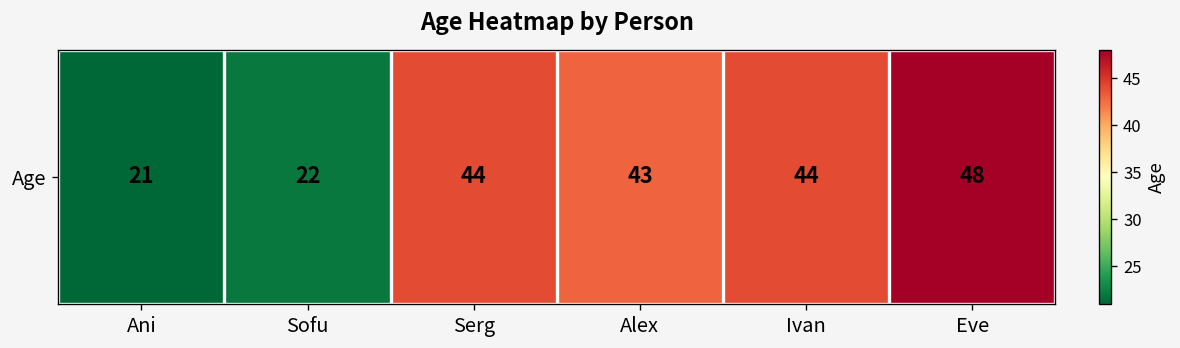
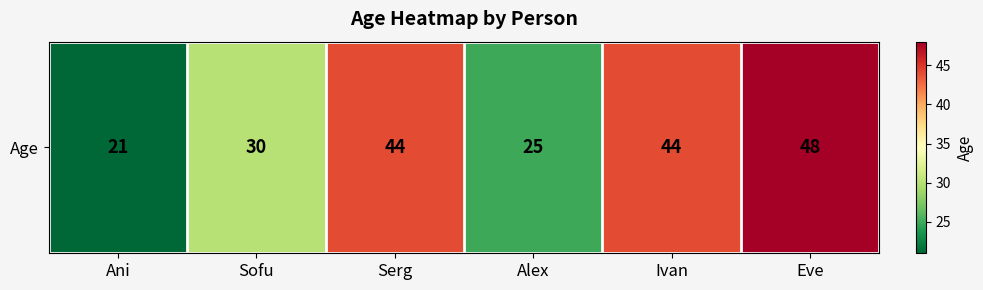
  {
    "Age": {
      "Ani": 21,
-     "Sofu": 22,
+     "Sofu": 30,
      "Serg": 44,
-     "Alex": 43,
+     "Alex": 25,
      "Ivan": 44,
      "Eve": 48
    }
  }
